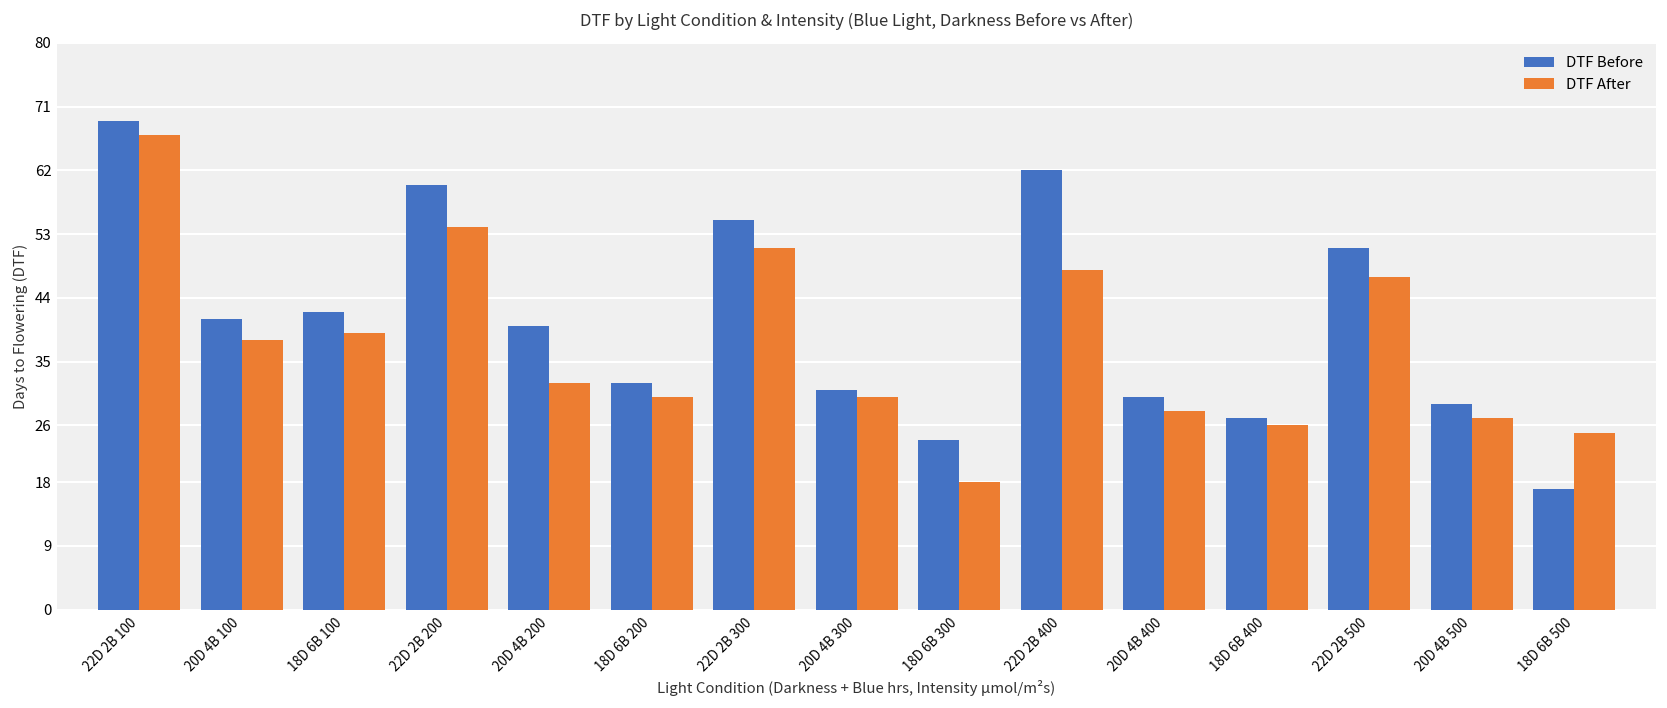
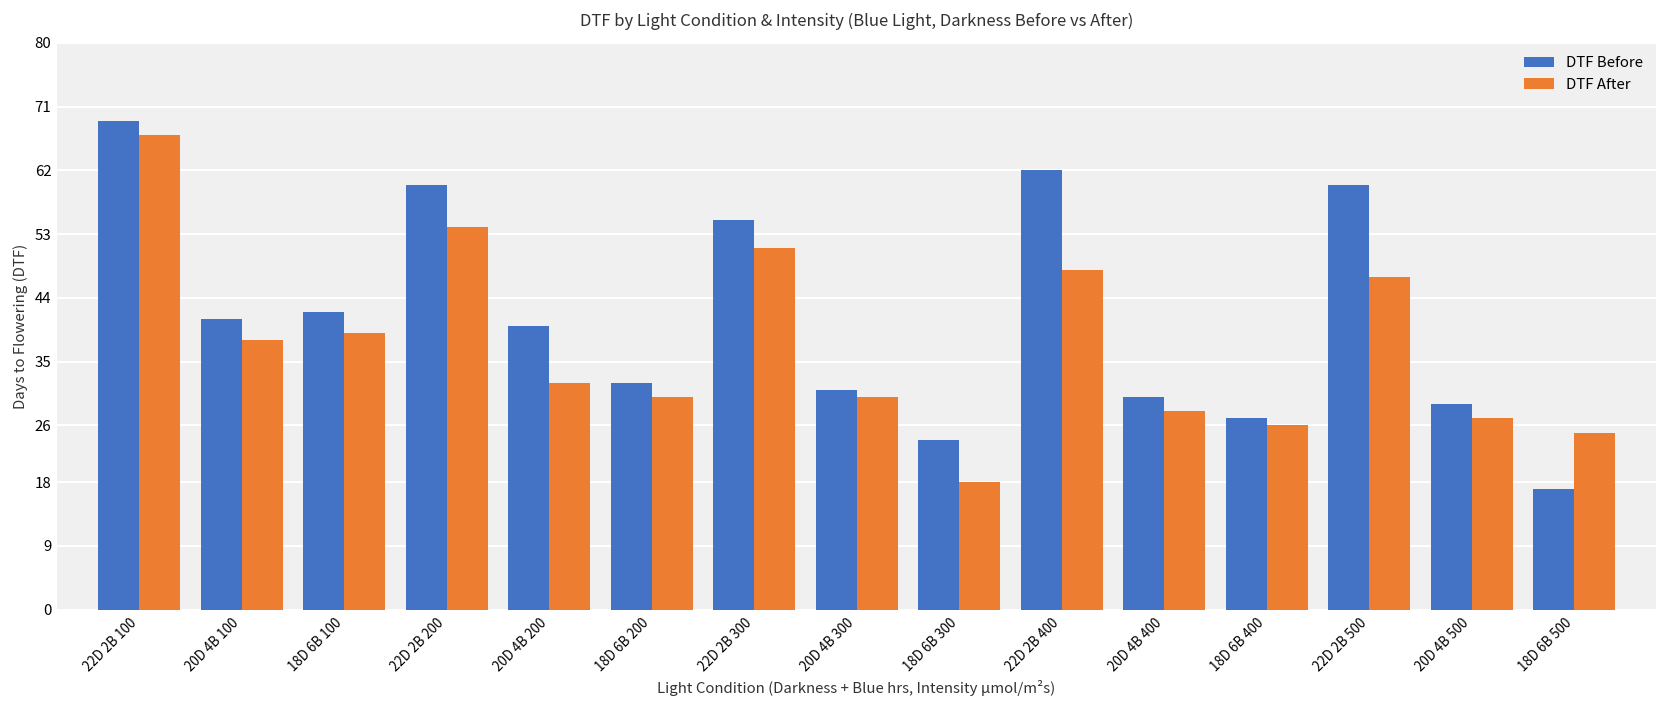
  {
    "DTF Before": {
      "22D 2B 100": 69,
      "20D 4B 100": 41,
      "18D 6B 100": 42,
      "22D 2B 200": 60,
      "20D 4B 200": 40,
      "18D 6B 200": 32,
      "22D 2B 300": 55,
      "20D 4B 300": 31,
      "18D 6B 300": 24,
      "22D 2B 400": 62,
      "20D 4B 400": 30,
      "18D 6B 400": 27,
-     "22D 2B 500": 51,
+     "22D 2B 500": 60,
      "20D 4B 500": 29,
      "18D 6B 500": 17
    },
    "DTF After": {
      "22D 2B 100": 67,
      "20D 4B 100": 38,
      "18D 6B 100": 39,
      "22D 2B 200": 54,
      "20D 4B 200": 32,
      "18D 6B 200": 30,
      "22D 2B 300": 51,
      "20D 4B 300": 30,
      "18D 6B 300": 18,
      "22D 2B 400": 48,
      "20D 4B 400": 28,
      "18D 6B 400": 26,
      "22D 2B 500": 47,
      "20D 4B 500": 27,
      "18D 6B 500": 25
    }
  }
